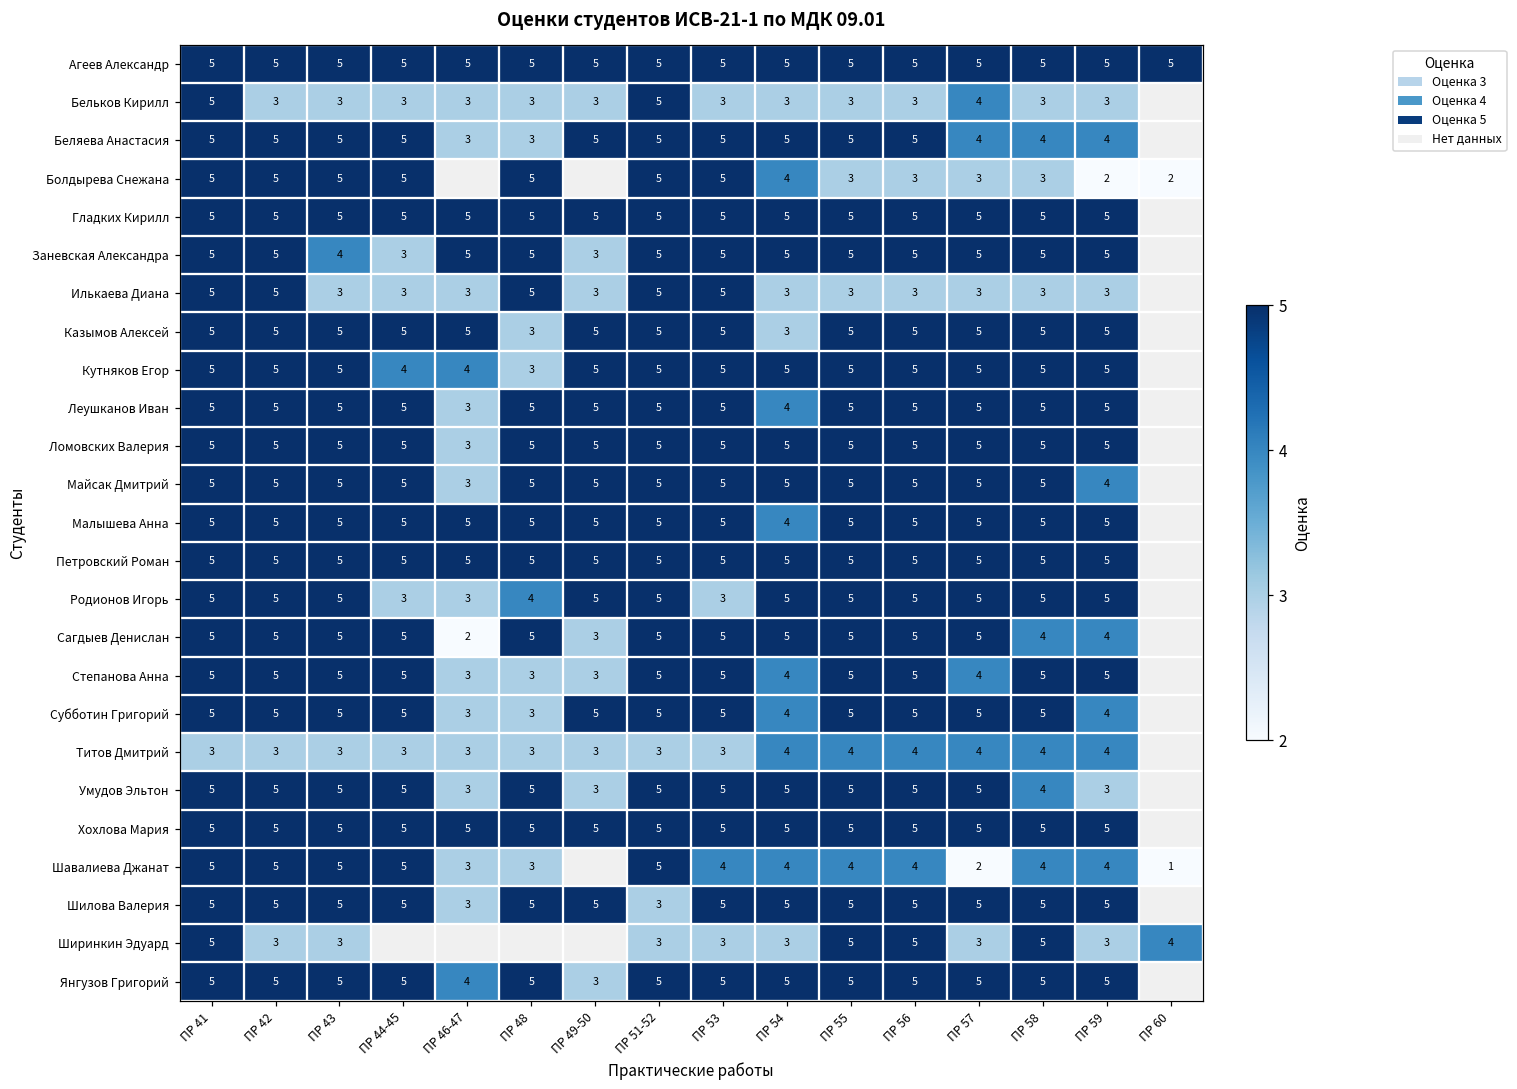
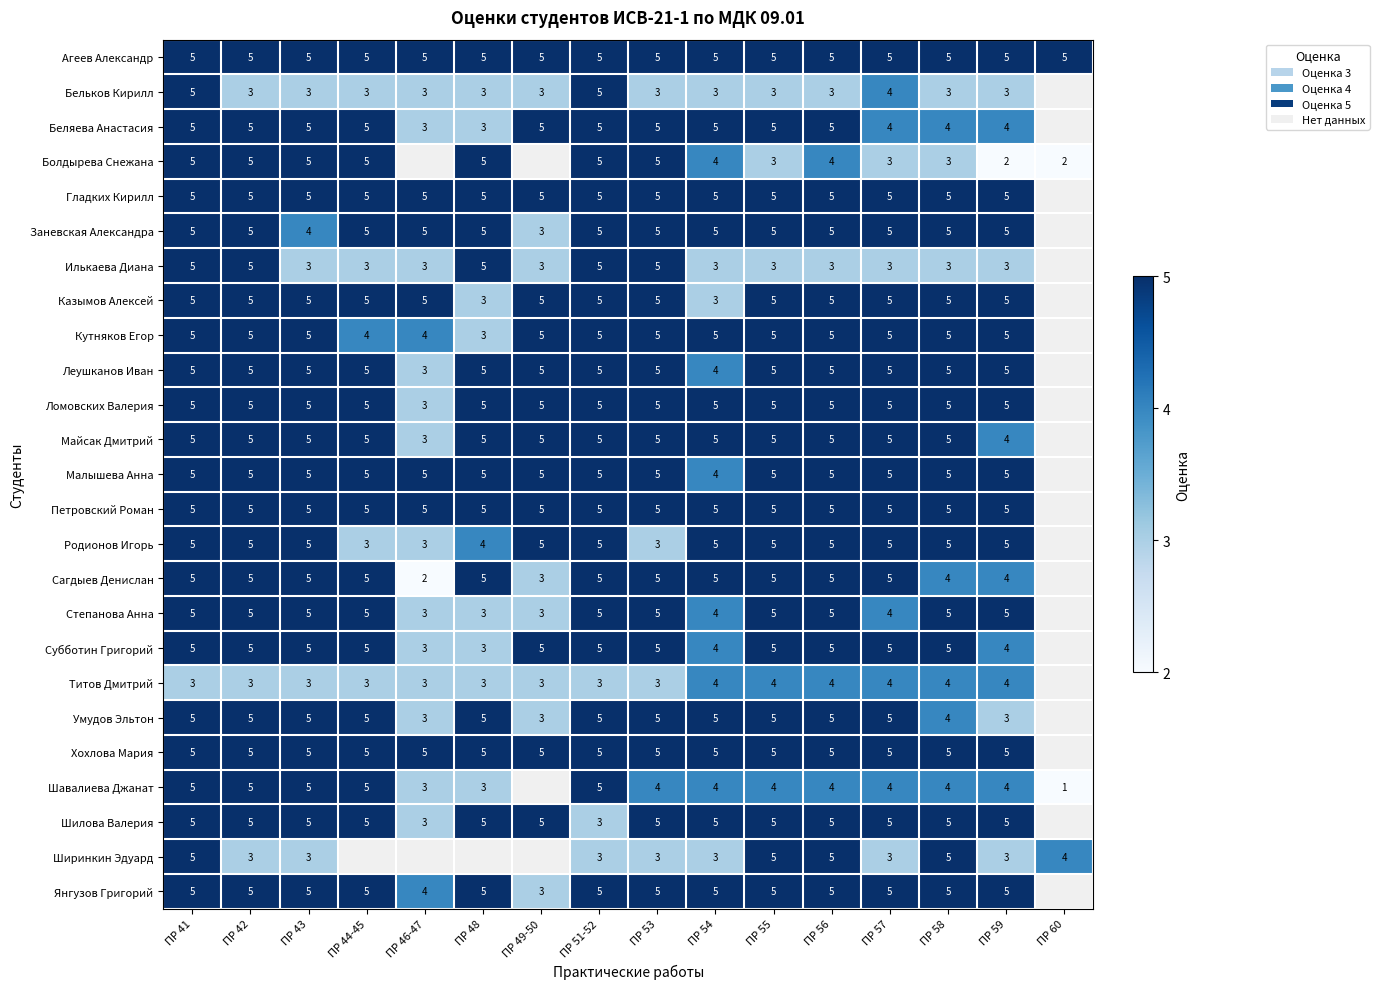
  {
    "Болдырева Снежана": {
      "ПР 41": 5,
      "ПР 42": 5,
      "ПР 43": 5,
      "ПР 44-45": 5,
      "ПР 48": 5,
      "ПР 51-52": 5,
      "ПР 53": 5,
      "ПР 54": 4,
      "ПР 55": 3,
-     "ПР 56": 3,
+     "ПР 56": 4,
      "ПР 57": 3,
      "ПР 58": 3,
      "ПР 59": 2,
      "ПР 60": 2
    },
    "Заневская Александра": {
      "ПР 41": 5,
      "ПР 42": 5,
      "ПР 43": 4,
-     "ПР 44-45": 3,
+     "ПР 44-45": 5,
      "ПР 46-47": 5,
      "ПР 48": 5,
      "ПР 49-50": 3,
      "ПР 51-52": 5,
      "ПР 53": 5,
      "ПР 54": 5,
      "ПР 55": 5,
      "ПР 56": 5,
      "ПР 57": 5,
      "ПР 58": 5,
      "ПР 59": 5
    },
    "Шавалиева Джанат": {
      "ПР 41": 5,
      "ПР 42": 5,
      "ПР 43": 5,
      "ПР 44-45": 5,
      "ПР 46-47": 3,
      "ПР 48": 3,
      "ПР 51-52": 5,
      "ПР 53": 4,
      "ПР 54": 4,
      "ПР 55": 4,
      "ПР 56": 4,
-     "ПР 57": 2,
+     "ПР 57": 4,
      "ПР 58": 4,
      "ПР 59": 4,
      "ПР 60": 1
    }
  }
